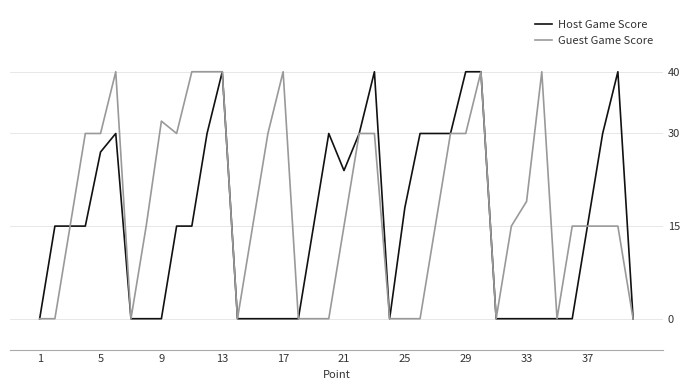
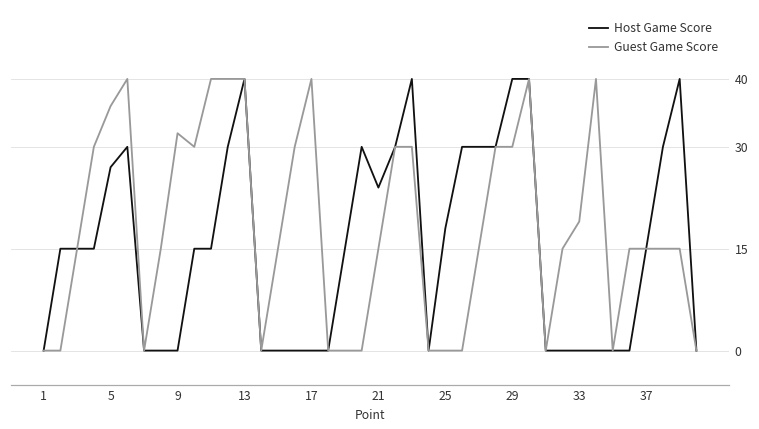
  {
    "Host Game Score": {
      "5": 27,
      "9": 0,
      "17": 0,
      "21": 24,
      "25": 18,
      "29": 40,
      "33": 0
    },
    "Guest Game Score": {
-     "5": 30,
+     "5": 36,
      "9": 32,
      "17": 40,
      "21": 15,
      "25": 0,
      "29": 30,
      "33": 19
    }
  }
